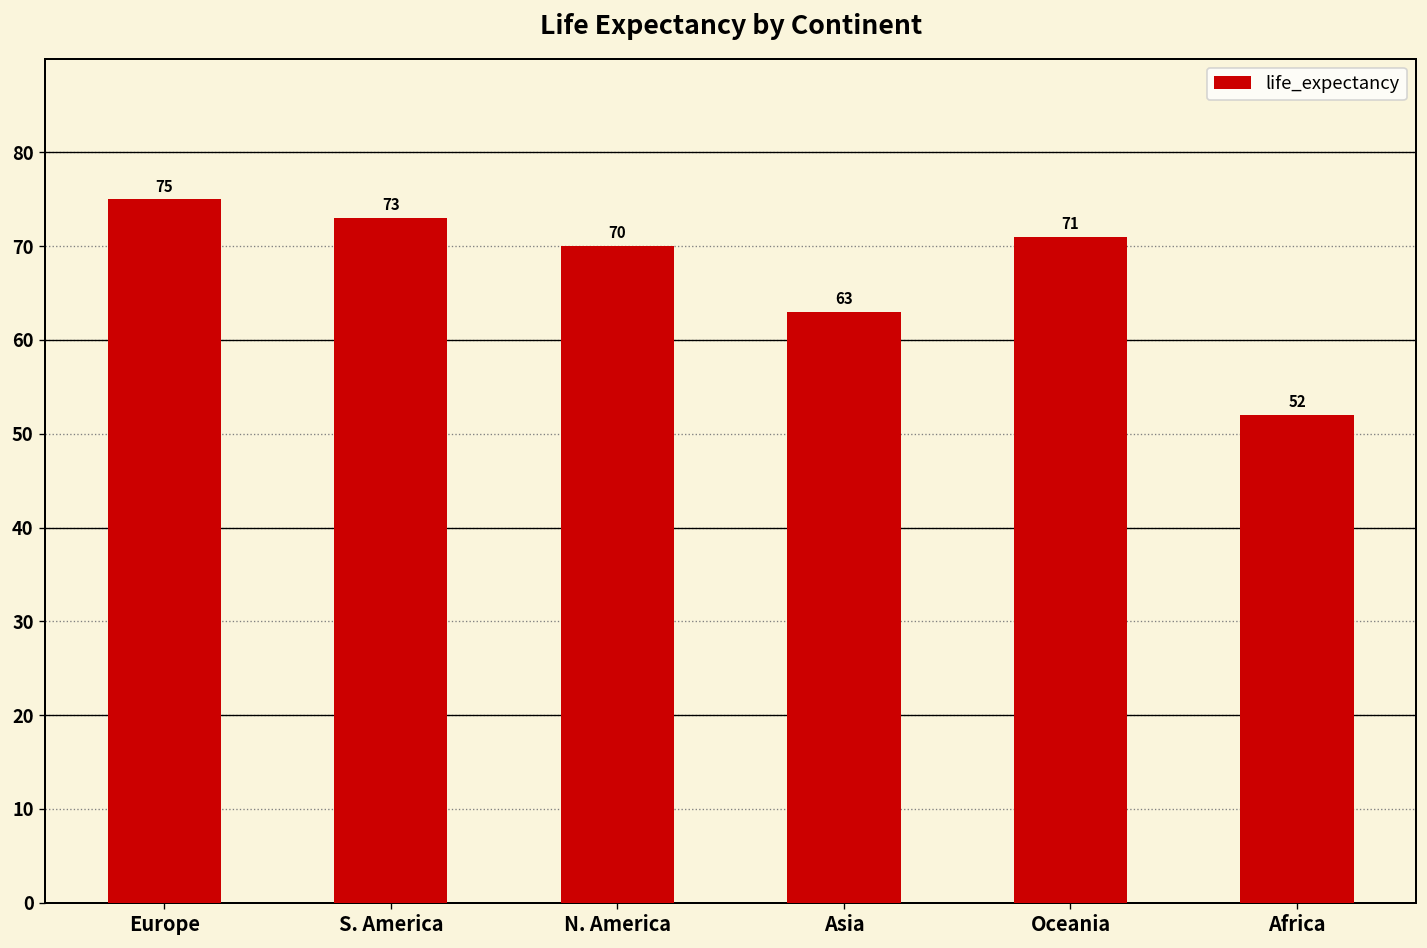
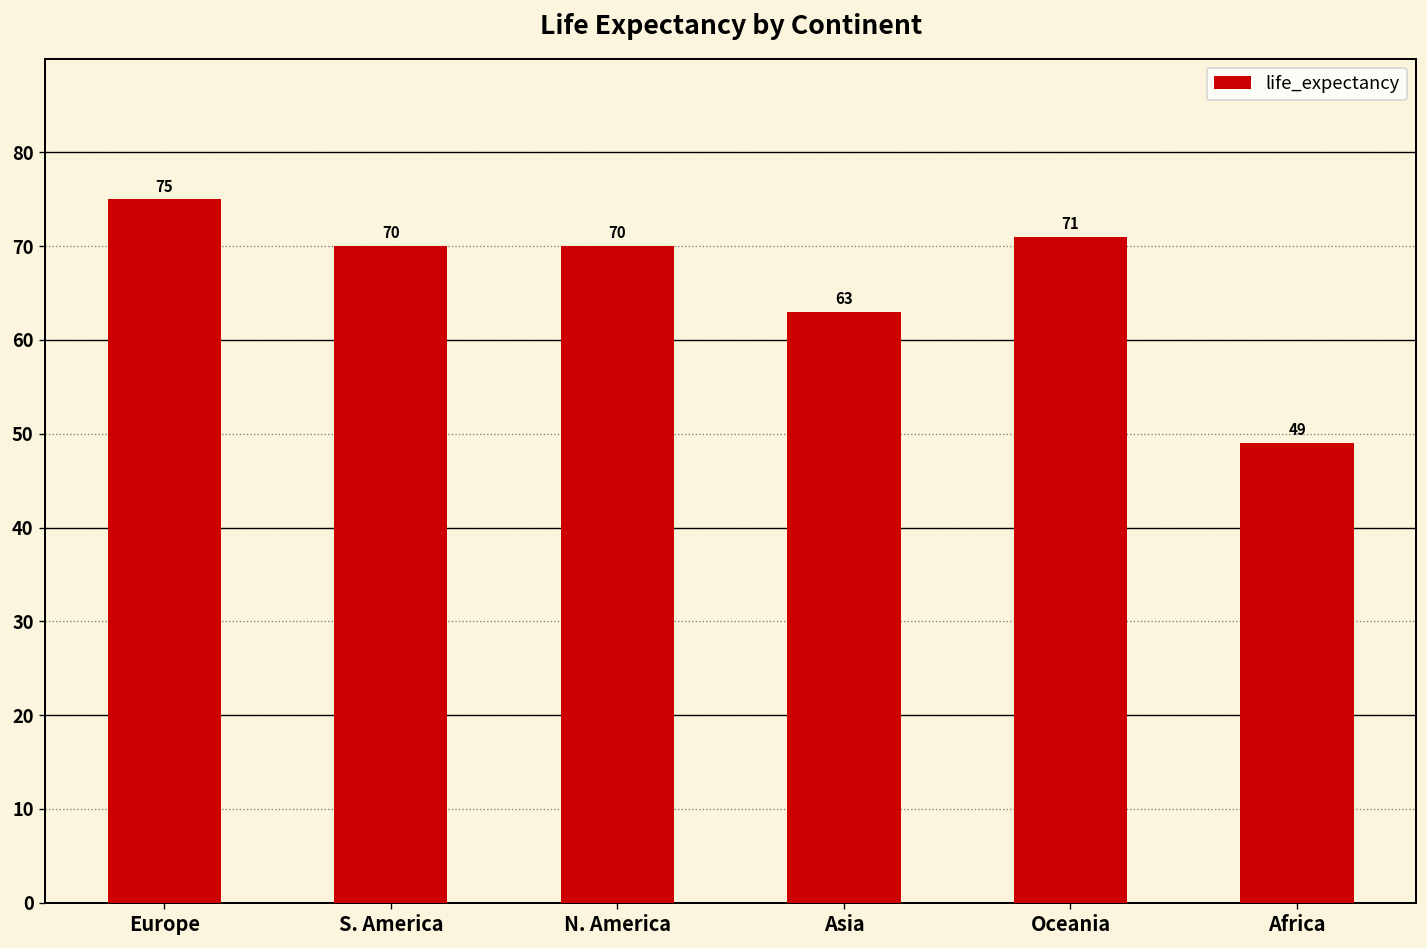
  {
    "Europe": 75,
-   "S. America": 73,
+   "S. America": 70,
    "N. America": 70,
    "Asia": 63,
    "Oceania": 71,
-   "Africa": 52
+   "Africa": 49
  }
